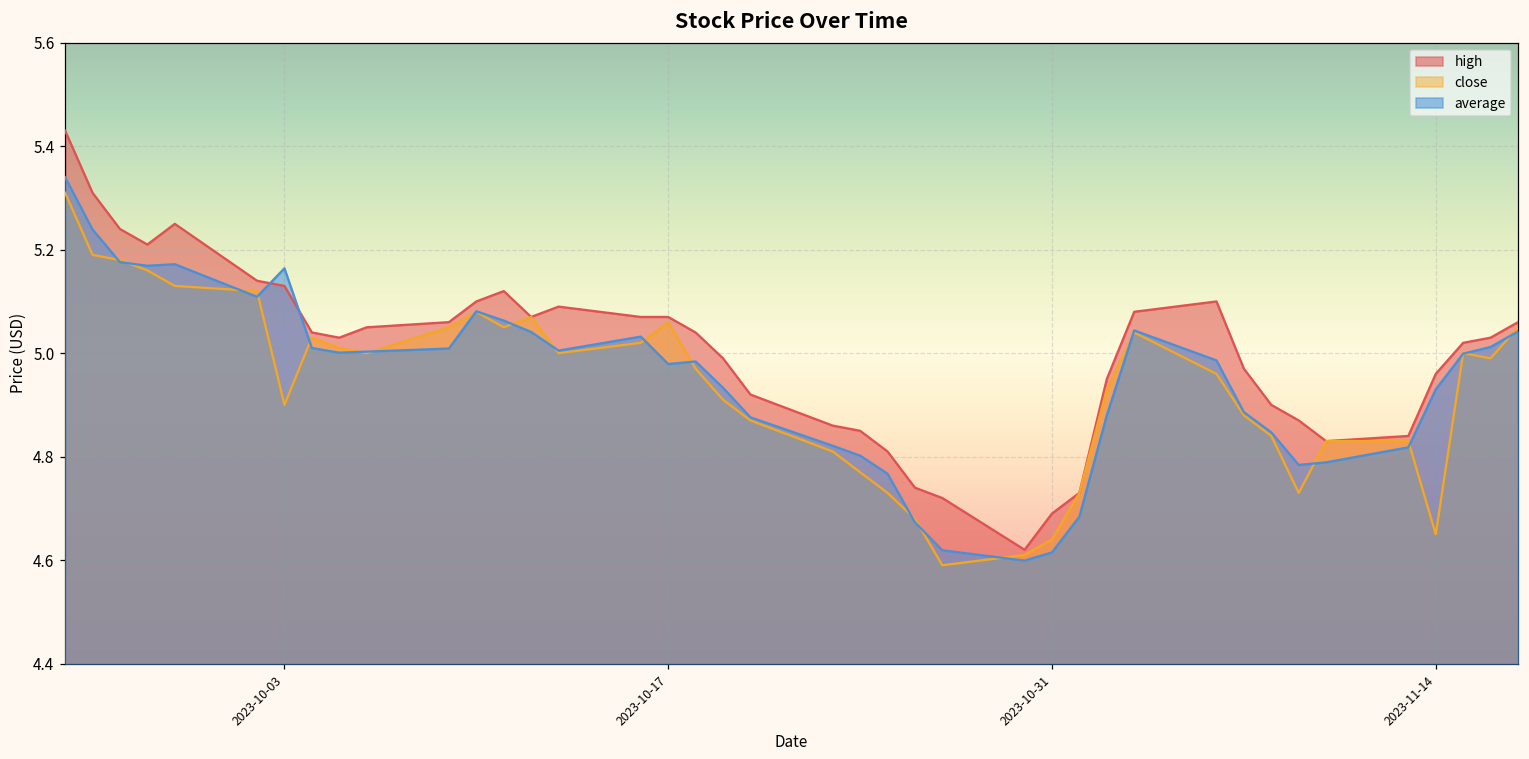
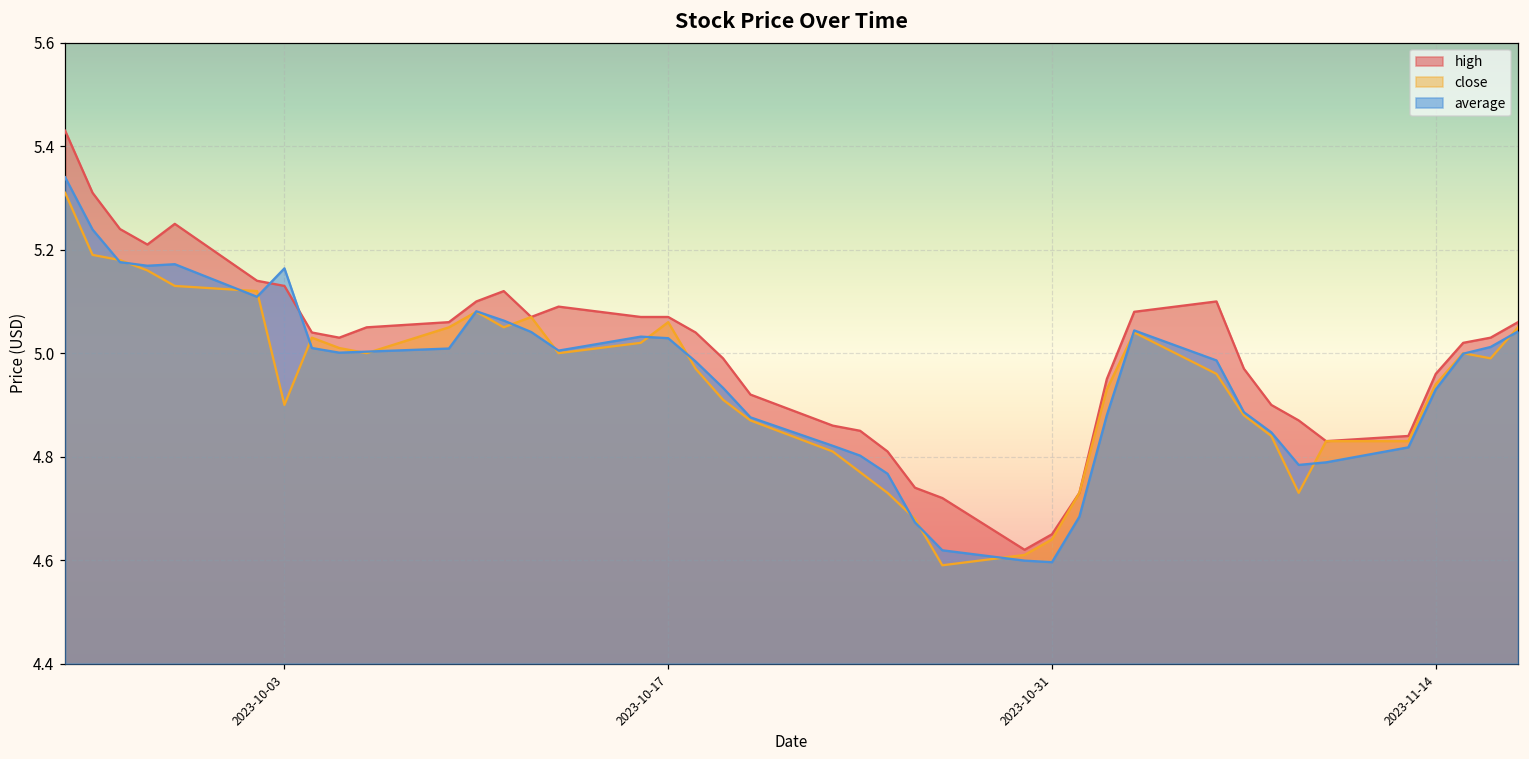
  {
    "high": {
      "2023-10-03": 5.13,
      "2023-10-17": 5.07,
-     "2023-10-31": 4.69,
+     "2023-10-31": 4.65,
      "2023-11-14": 4.96
    },
    "close": {
      "2023-10-03": 4.90,
      "2023-10-17": 5.06,
      "2023-10-31": 4.64,
-     "2023-11-14": 4.65
+     "2023-11-14": 4.94
    },
    "average": {
      "2023-10-03": 5.16,
-     "2023-10-17": 4.98,
-     "2023-10-31": 4.62,
+     "2023-10-17": 5.03,
+     "2023-10-31": 4.60,
      "2023-11-14": 4.93
    }
  }
